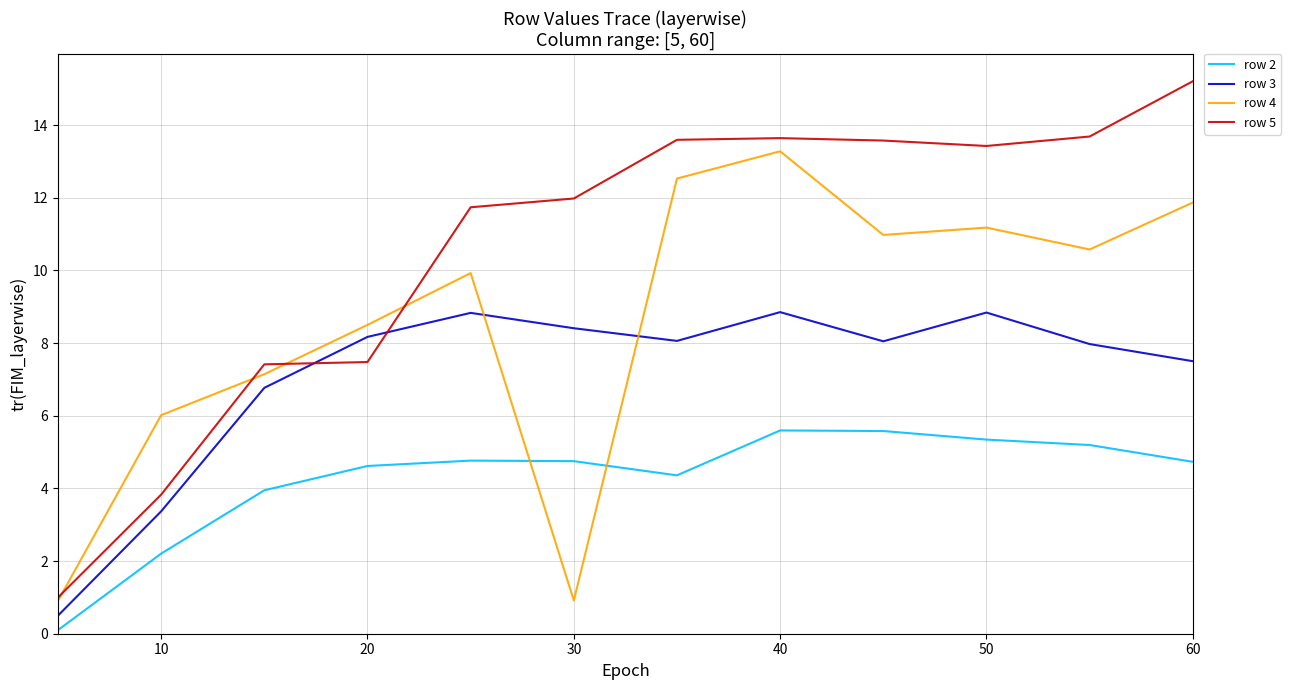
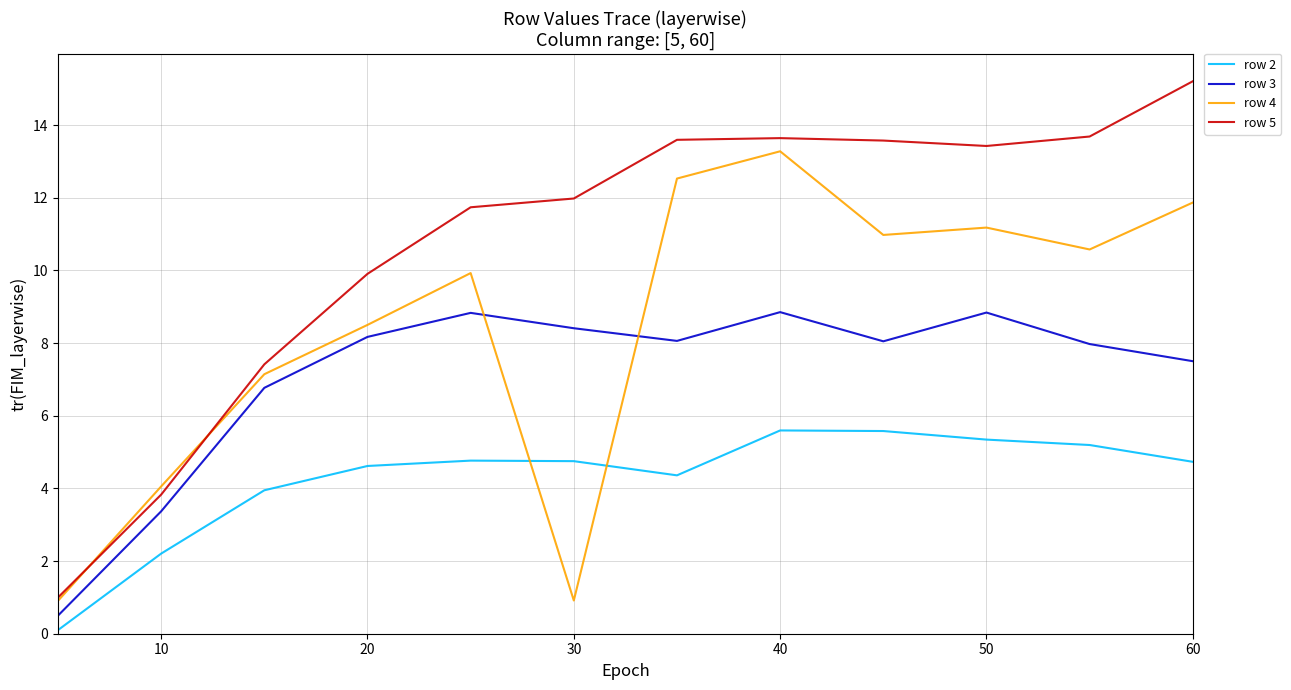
  {
    "row 2": {
      "10": 2.2,
      "20": 4.6,
      "30": 4.7,
      "40": 5.6,
      "50": 5.3,
      "60": 4.7
    },
    "row 3": {
      "10": 3.4,
      "20": 8.2,
      "30": 8.4,
      "40": 8.9,
      "50": 8.8,
      "60": 7.5
    },
    "row 4": {
-     "10": 6.0,
+     "10": 4.1,
      "20": 8.5,
      "30": 0.9,
      "40": 13.3,
      "50": 11.2,
      "60": 11.9
    },
    "row 5": {
      "10": 3.8,
-     "20": 7.5,
+     "20": 9.9,
      "30": 12.0,
      "40": 13.6,
      "50": 13.4,
      "60": 15.2
    }
  }
